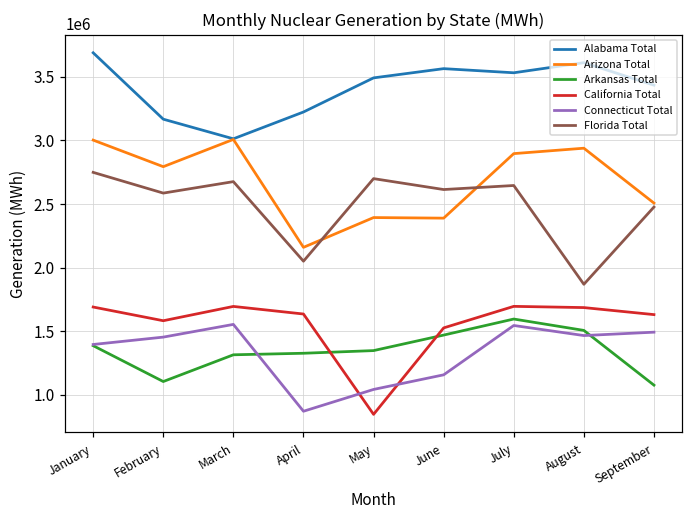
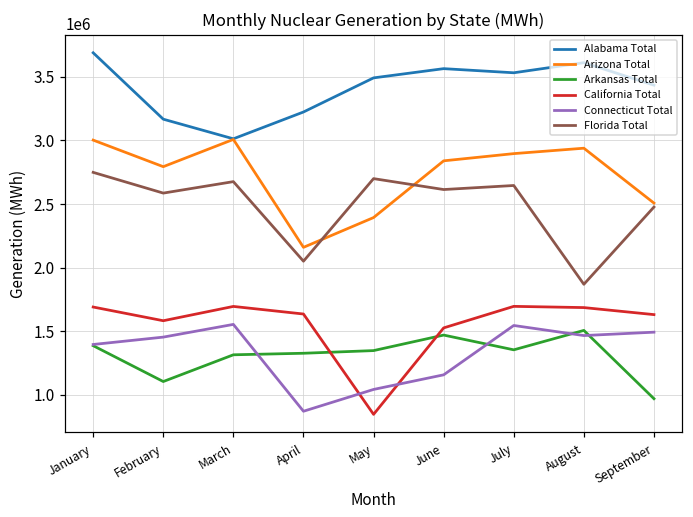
  {
    "Alabama Total": {
      "January": 3690000,
      "February": 3170000,
      "April": 3220000,
      "May": 3490000,
      "June": 3560000,
      "July": 3530000
    },
    "Arizona Total": {
      "January": 3000000,
      "February": 2790000,
      "April": 2160000,
      "May": 2390000,
-     "June": 2390000,
+     "June": 2840000,
      "July": 2900000,
      "August": 2940000,
      "September": 2510000
    },
    "Arkansas Total": {
      "February": 1100000,
      "March": 1310000,
      "April": 1330000,
      "May": 1350000,
      "June": 1470000,
-     "July": 1600000,
+     "July": 1350000,
      "August": 1510000,
-     "September": 1080000
+     "September": 970000
    },
    "California Total": {
      "January": 1690000,
      "February": 1580000,
      "March": 1690000,
      "April": 1640000,
      "May": 850000,
      "June": 1530000,
      "July": 1700000,
      "August": 1690000,
      "September": 1630000
    },
    "Connecticut Total": {
      "February": 1450000,
      "March": 1550000,
      "April": 870000,
      "May": 1040000,
      "June": 1160000,
      "July": 1550000,
      "August": 1470000,
      "September": 1490000
    },
    "Florida Total": {
      "January": 2750000,
      "February": 2590000,
      "March": 2680000,
      "April": 2050000,
      "May": 2700000,
      "June": 2610000,
      "July": 2650000,
      "August": 1870000,
      "September": 2480000
    }
  }
